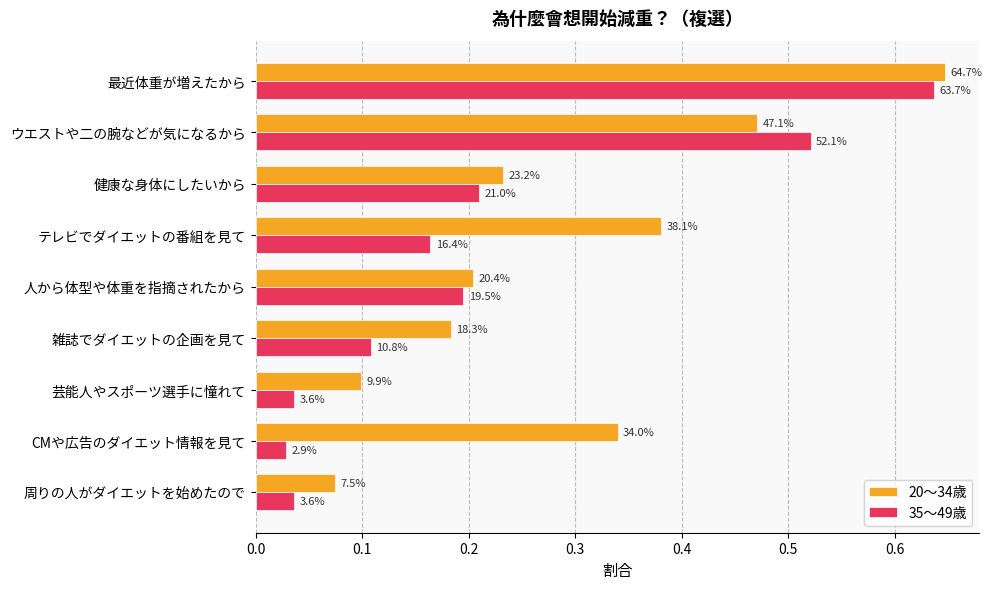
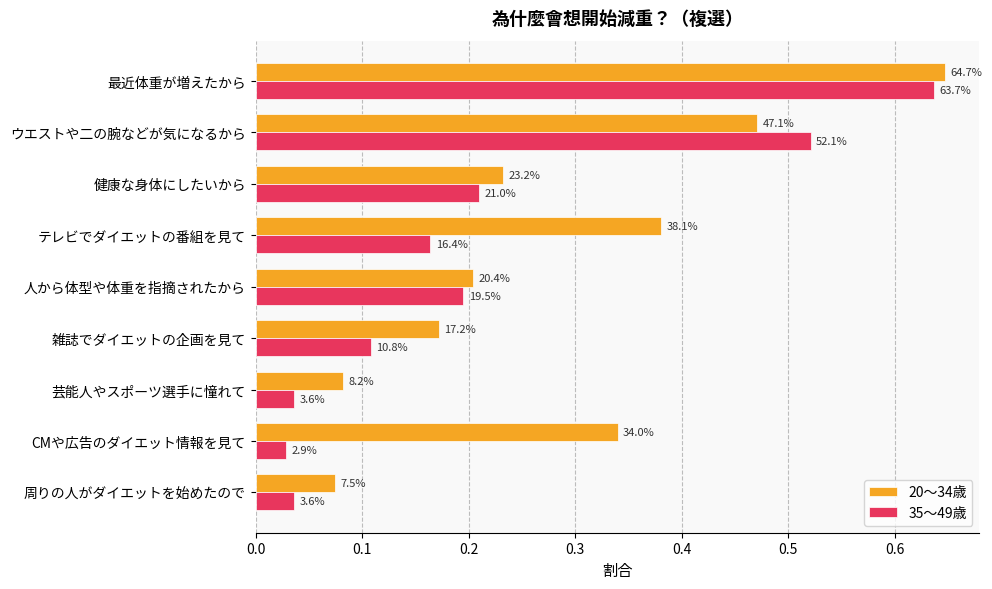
  {
    "20～34歳": {
      "最近体重が増えたから": "64.7%",
      "ウエストや二の腕などが気になるから": "47.1%",
      "健康な身体にしたいから": "23.2%",
      "テレビでダイエットの番組を見て": "38.1%",
      "人から体型や体重を指摘されたから": "20.4%",
-     "雑誌でダイエットの企画を見て": "18.3%",
-     "芸能人やスポーツ選手に憧れて": "9.9%",
+     "雑誌でダイエットの企画を見て": "17.2%",
+     "芸能人やスポーツ選手に憧れて": "8.2%",
      "CMや広告のダイエット情報を見て": "34.0%",
      "周りの人がダイエットを始めたので": "7.5%"
    },
    "35～49歳": {
      "最近体重が増えたから": "63.7%",
      "ウエストや二の腕などが気になるから": "52.1%",
      "健康な身体にしたいから": "21.0%",
      "テレビでダイエットの番組を見て": "16.4%",
      "人から体型や体重を指摘されたから": "19.5%",
      "雑誌でダイエットの企画を見て": "10.8%",
      "芸能人やスポーツ選手に憧れて": "3.6%",
      "CMや広告のダイエット情報を見て": "2.9%",
      "周りの人がダイエットを始めたので": "3.6%"
    }
  }
